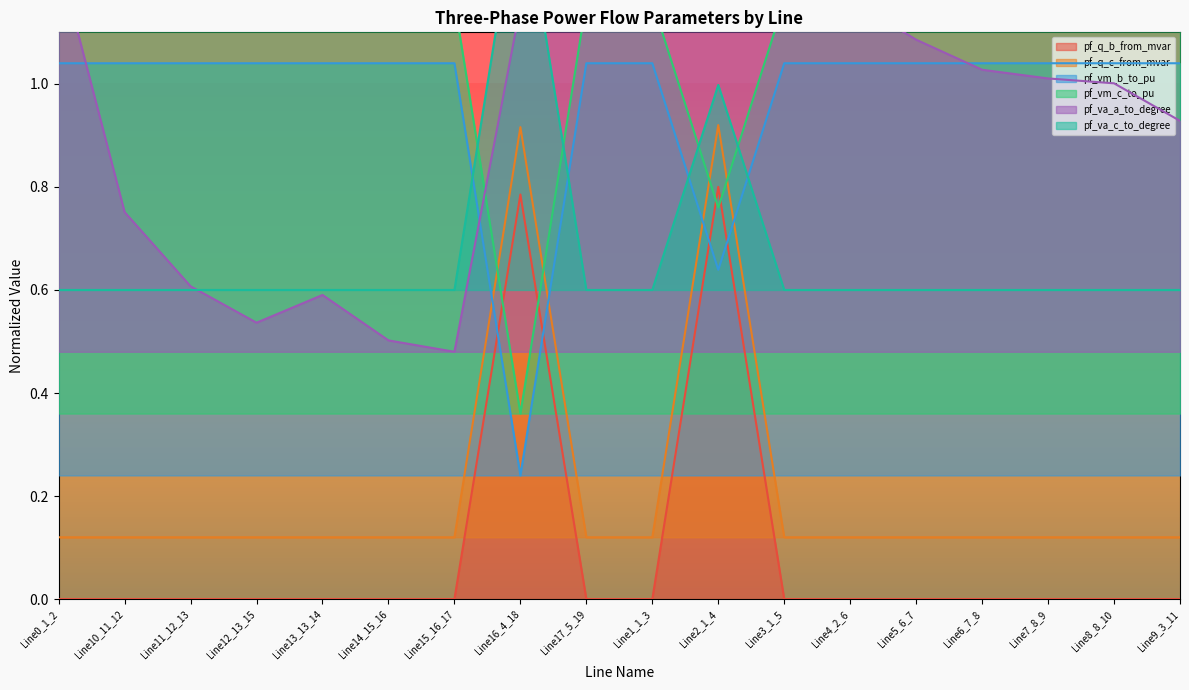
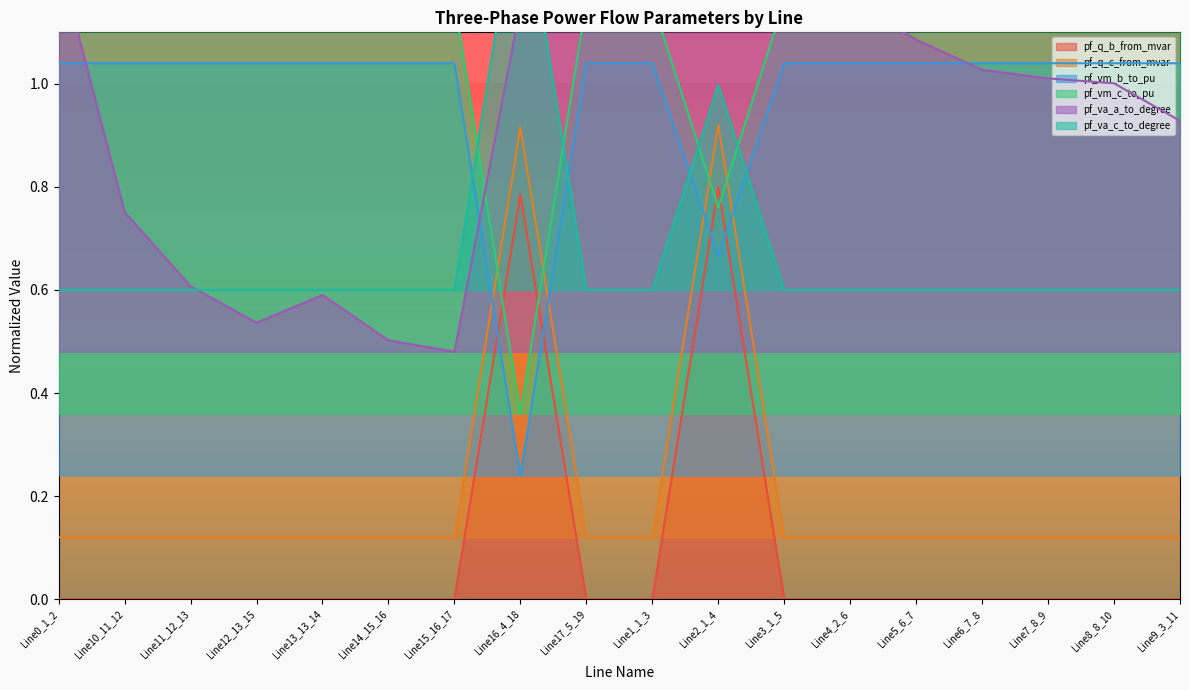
  {
    "pf_vm_b_to_pu": {
      "Line0_1_2": 1.04,
      "Line10_11_12": 1.04,
      "Line11_12_13": 1.04,
      "Line12_13_15": 1.04,
      "Line13_13_14": 1.04,
      "Line14_15_16": 1.04,
      "Line15_16_17": 1.04,
      "Line16_4_18": 0.24,
      "Line17_5_19": 1.04,
      "Line1_1_3": 1.04,
-     "Line2_1_4": 0.64,
+     "Line2_1_4": 0.67,
      "Line3_1_5": 1.04,
      "Line4_2_6": 1.04,
      "Line5_6_7": 1.04,
      "Line6_7_8": 1.04,
      "Line7_8_9": 1.04,
      "Line9_3_11": 1.04
    },
    "pf_va_a_to_degree": {
      "Line10_11_12": 0.75,
      "Line11_12_13": 0.61,
      "Line12_13_15": 0.54,
      "Line13_13_14": 0.59,
      "Line14_15_16": 0.50,
      "Line15_16_17": 0.48,
      "Line5_6_7": 1.09,
      "Line6_7_8": 1.03,
      "Line7_8_9": 1.01,
      "Line9_3_11": 0.93
    }
  }
